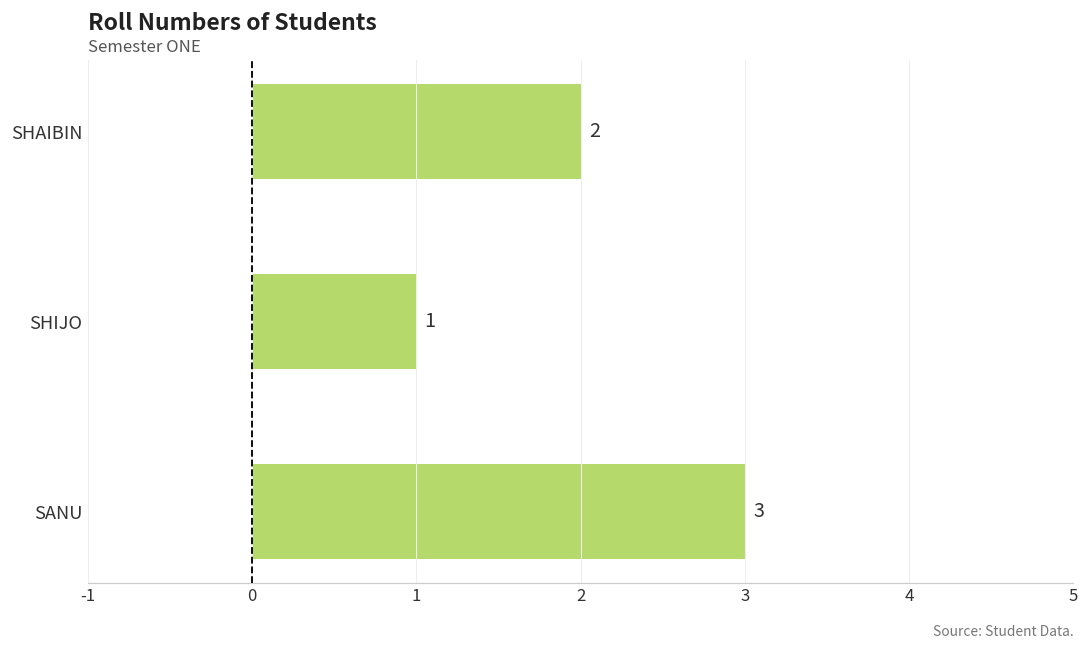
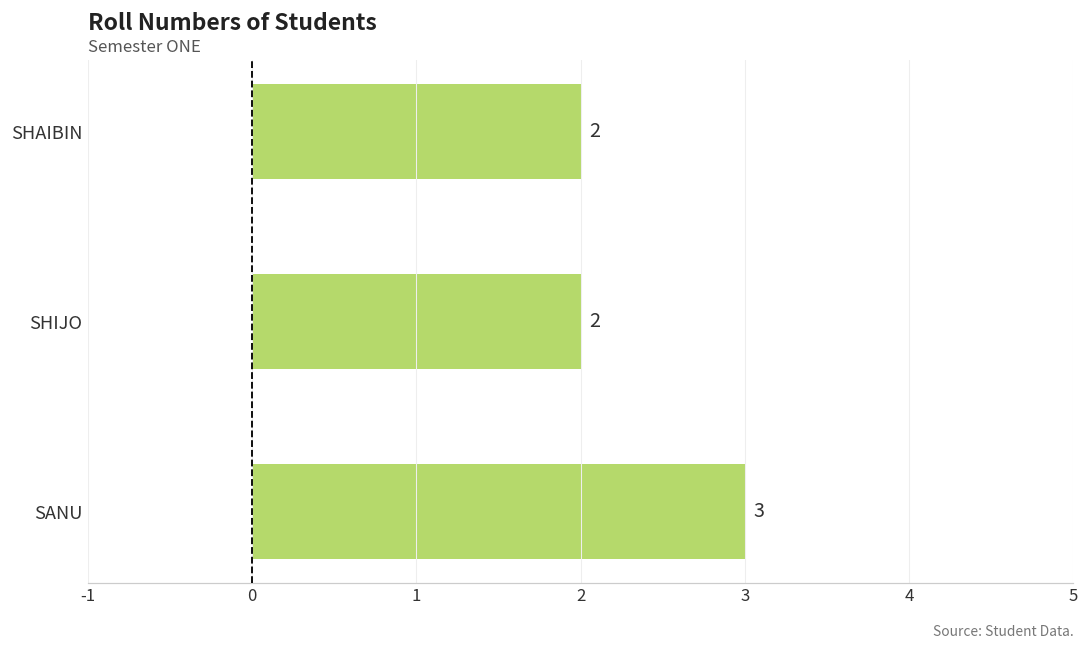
  {
    "SHAIBIN": 2,
-   "SHIJO": 1,
+   "SHIJO": 2,
    "SANU": 3
  }
